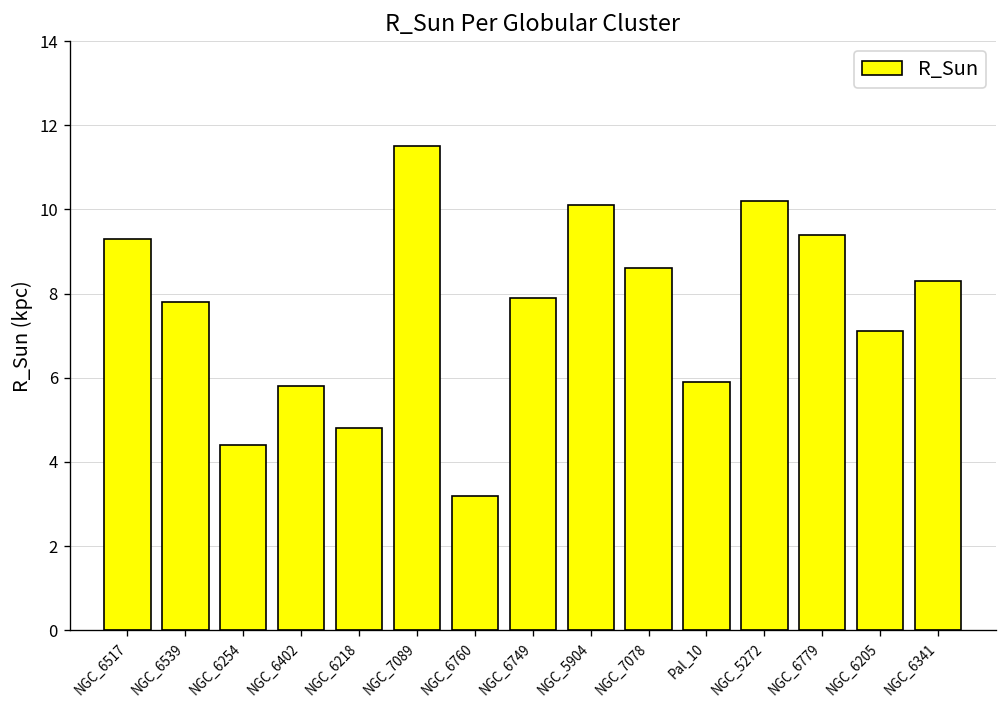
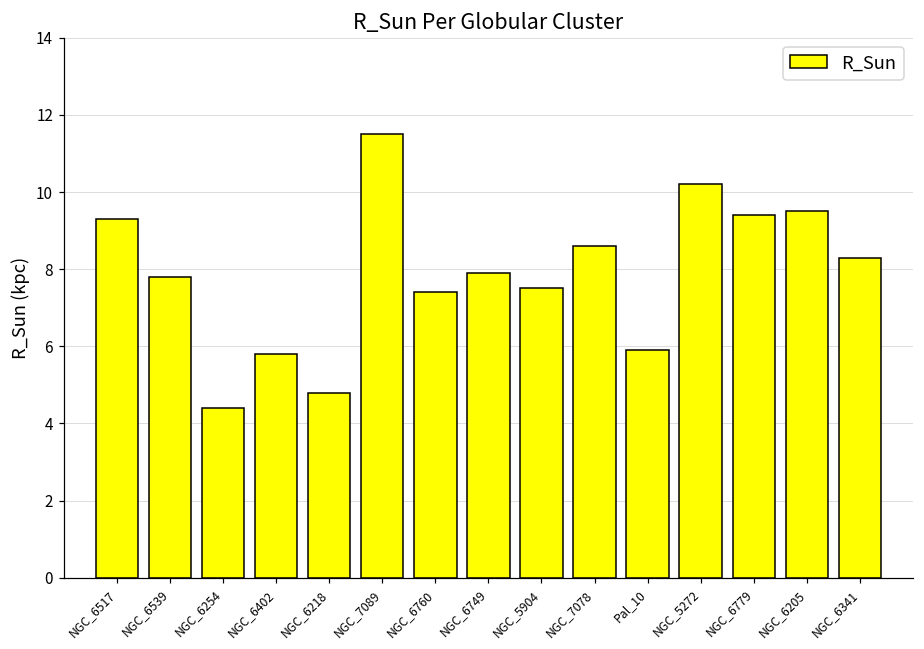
  {
    "NGC_6517": 9.3,
    "NGC_6539": 7.8,
    "NGC_6254": 4.4,
    "NGC_6402": 5.8,
    "NGC_6218": 4.8,
    "NGC_7089": 11.5,
-   "NGC_6760": 3.2,
+   "NGC_6760": 7.4,
    "NGC_6749": 7.9,
-   "NGC_5904": 10.1,
+   "NGC_5904": 7.5,
    "NGC_7078": 8.6,
    "Pal_10": 5.9,
    "NGC_5272": 10.2,
    "NGC_6779": 9.4,
-   "NGC_6205": 7.1,
+   "NGC_6205": 9.5,
    "NGC_6341": 8.3
  }
